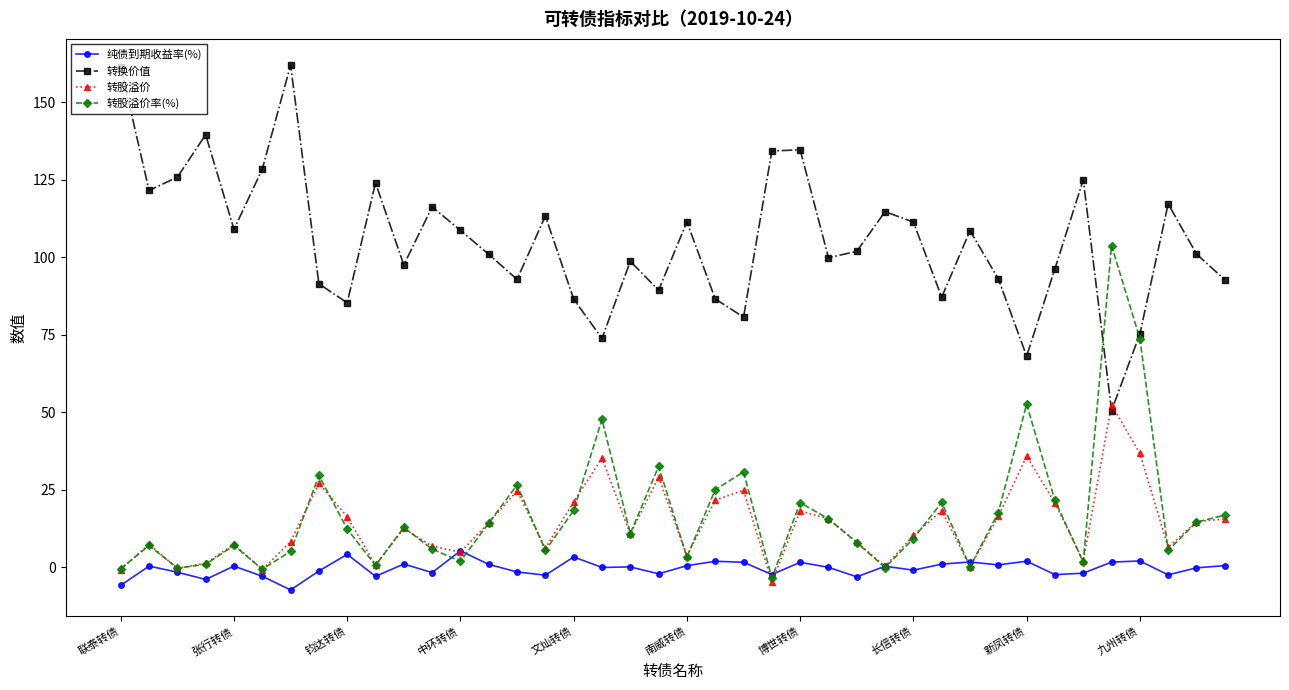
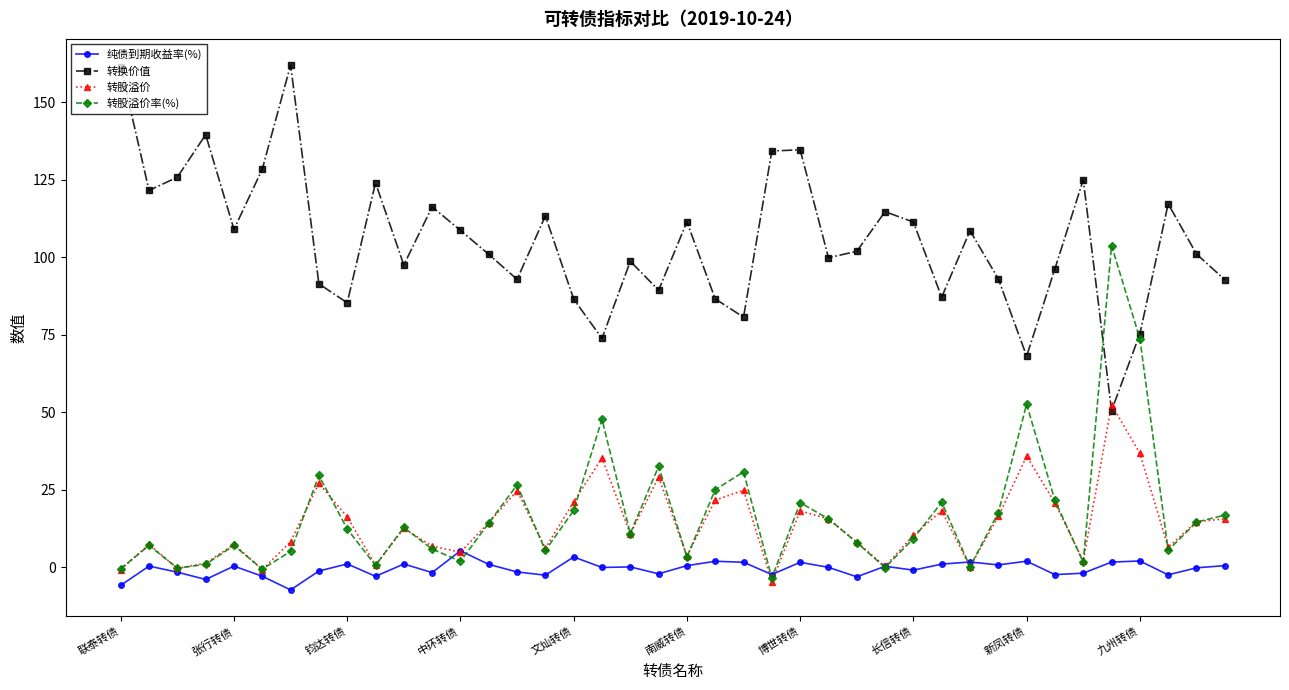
  {
    "纯债到期收益率(%)": {
      "联泰转债": -6,
      "张行转债": 0,
-     "钧达转债": 4,
+     "钧达转债": 1,
      "文灿转债": 3,
      "南威转债": 0,
      "博世转债": 2,
      "长信转债": -1,
      "新凤转债": 2,
      "九州转债": 2
    },
    "转换价值": {
      "张行转债": 109,
      "钧达转债": 85,
      "中环转债": 109,
      "文灿转债": 87,
      "南威转债": 111,
      "博世转债": 135,
      "长信转债": 111,
      "新凤转债": 68,
      "九州转债": 75
    },
    "转股溢价": {
      "钧达转债": 16,
      "文灿转债": 21,
      "博世转债": 18,
      "长信转债": 10,
      "新凤转债": 36,
      "九州转债": 37
    },
    "转股溢价率(%)": {
      "钧达转债": 12,
      "中环转债": 2,
      "文灿转债": 18,
      "博世转债": 21,
      "长信转债": 9,
      "新凤转债": 53,
      "九州转债": 74
    }
  }
